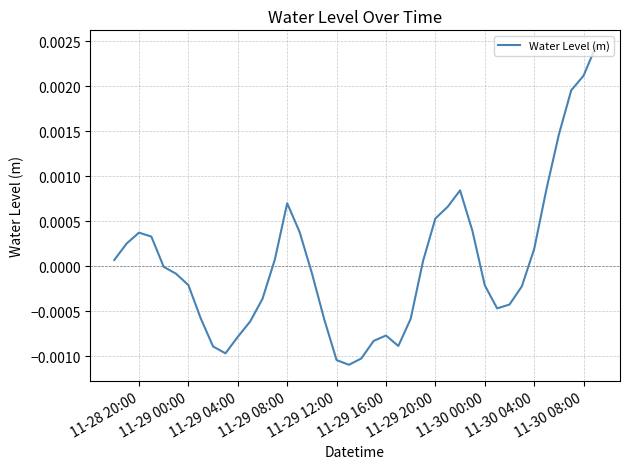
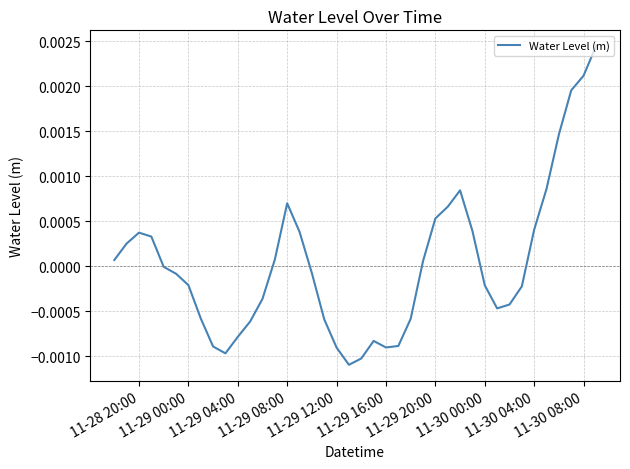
  {
    "11-28 20:00": 0.0004,
    "11-29 00:00": -0.0002,
    "11-29 04:00": -0.0008,
    "11-29 08:00": 0.0007,
-   "11-29 12:00": -0.0010,
-   "11-29 16:00": -0.0008,
+   "11-29 12:00": -0.0009,
+   "11-29 16:00": -0.0009,
    "11-29 20:00": 0.0005,
    "11-30 00:00": -0.0002,
-   "11-30 04:00": 0.0002,
+   "11-30 04:00": 0.0004,
    "11-30 08:00": 0.0021
  }
